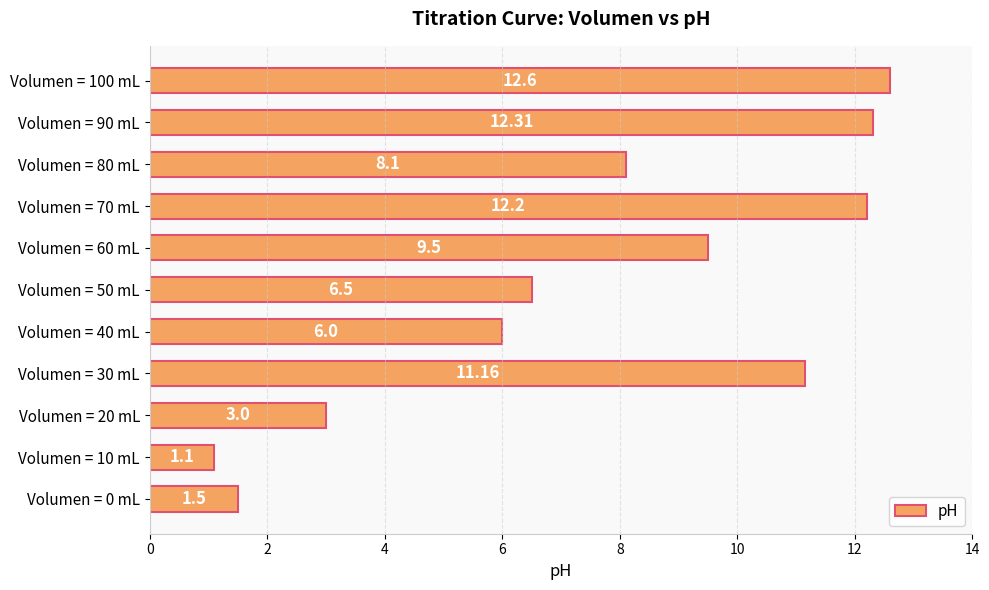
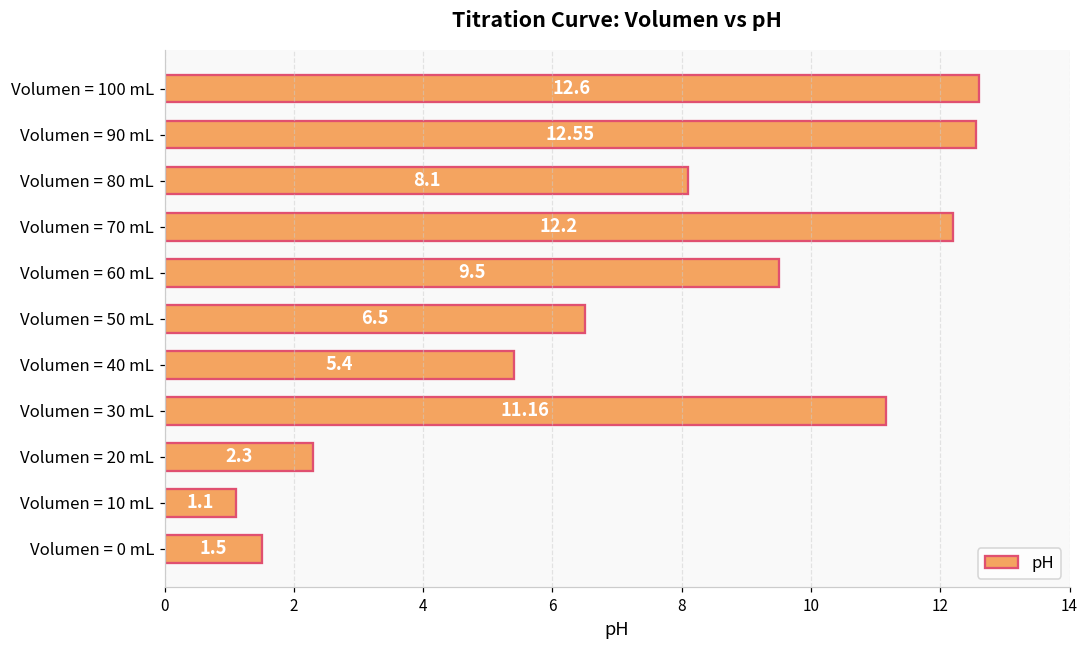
  {
    "Volumen = 100 mL": 12.6,
-   "Volumen = 90 mL": 12.31,
+   "Volumen = 90 mL": 12.55,
    "Volumen = 80 mL": 8.1,
    "Volumen = 70 mL": 12.2,
    "Volumen = 60 mL": 9.5,
    "Volumen = 50 mL": 6.5,
-   "Volumen = 40 mL": 6.0,
+   "Volumen = 40 mL": 5.4,
    "Volumen = 30 mL": 11.16,
-   "Volumen = 20 mL": 3.0,
+   "Volumen = 20 mL": 2.3,
    "Volumen = 10 mL": 1.1,
    "Volumen = 0 mL": 1.5
  }
